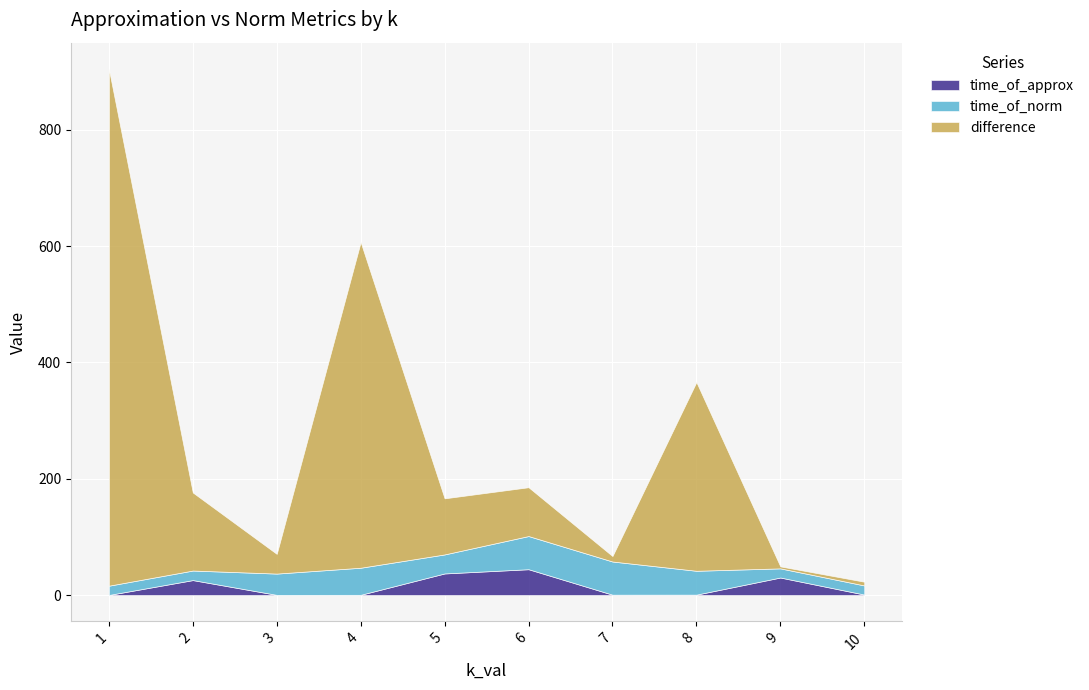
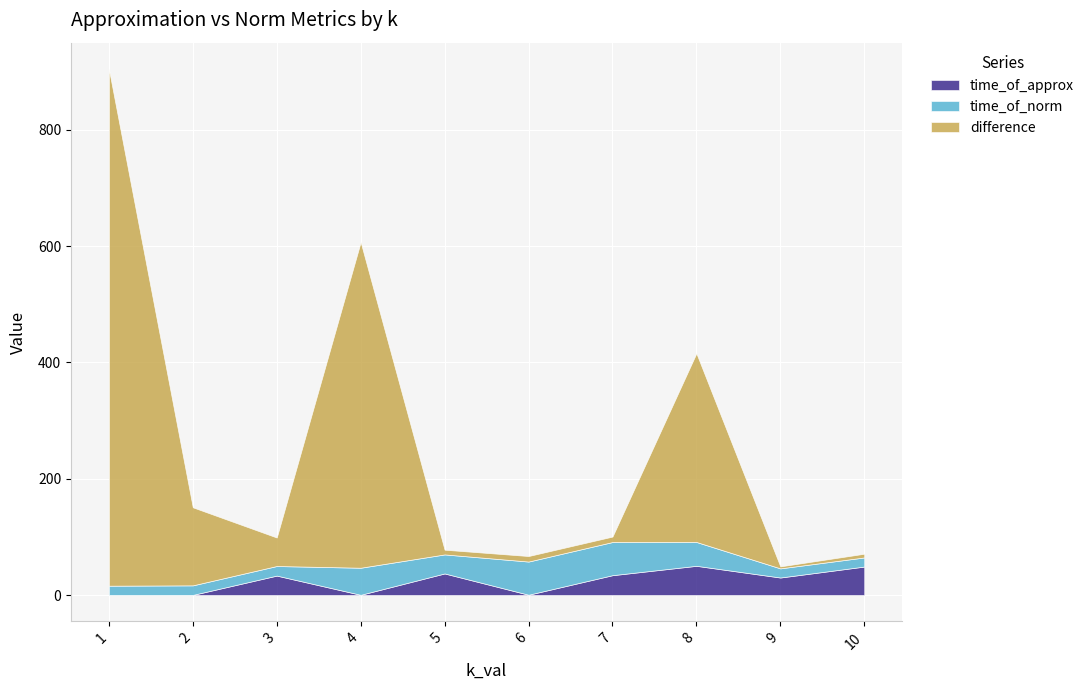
  {
    "time_of_approx": {
-     "2": 30,
-     "3": 0,
+     "2": 0,
+     "3": 30,
      "5": 40,
-     "6": 40,
-     "7": 0,
-     "8": 0,
+     "6": 0,
+     "7": 30,
+     "8": 50,
      "9": 30,
-     "10": 0
+     "10": 50
    },
    "time_of_norm": {
      "1": 20,
      "2": 20,
-     "3": 40,
+     "3": 20,
      "4": 50,
      "5": 30,
      "6": 60,
      "7": 60,
      "8": 40,
      "10": 20
    },
    "difference": {
      "1": 890,
      "2": 130,
-     "3": 30,
+     "3": 50,
      "4": 560,
-     "5": 100,
-     "6": 80,
+     "5": 10,
+     "6": 10,
      "7": 10,
      "8": 320,
      "10": 10
    }
  }
